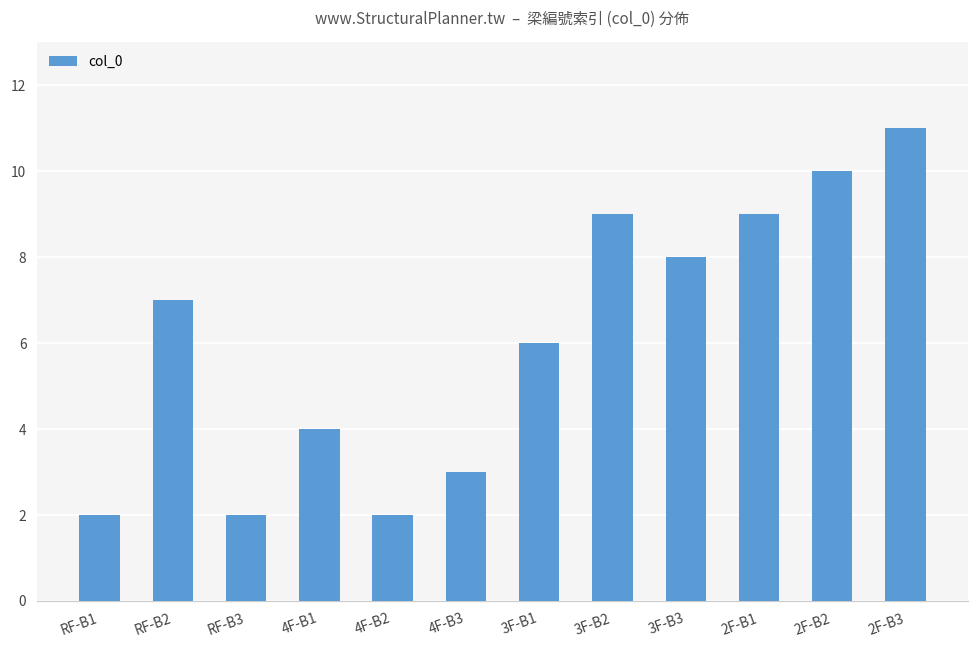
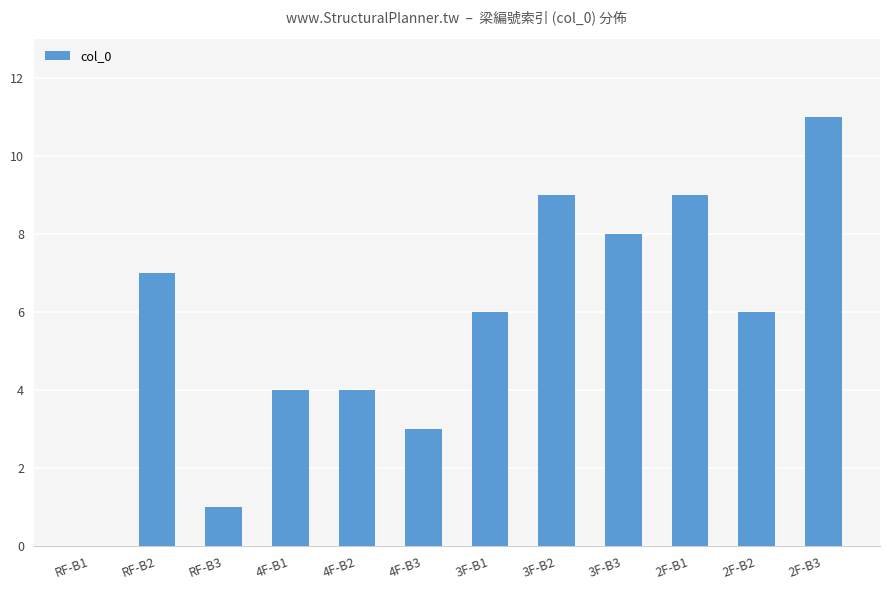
  {
-   "RF-B1": 2,
+   "RF-B1": 0,
    "RF-B2": 7,
-   "RF-B3": 2,
+   "RF-B3": 1,
    "4F-B1": 4,
-   "4F-B2": 2,
+   "4F-B2": 4,
    "4F-B3": 3,
    "3F-B1": 6,
    "3F-B2": 9,
    "3F-B3": 8,
    "2F-B1": 9,
-   "2F-B2": 10,
+   "2F-B2": 6,
    "2F-B3": 11
  }
